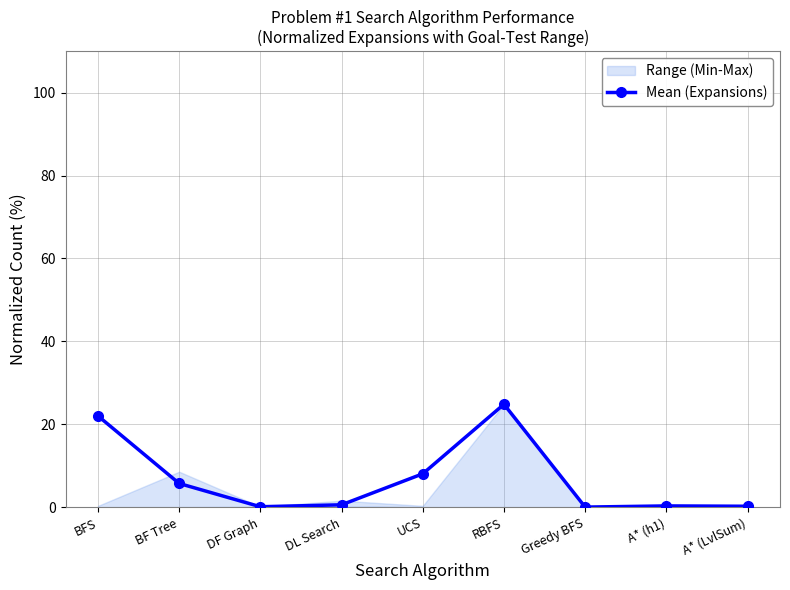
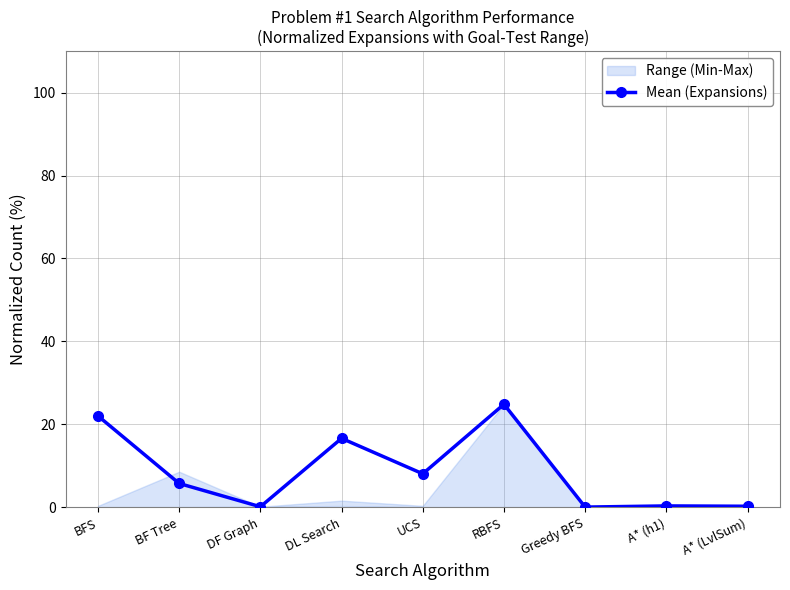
  {
    "Mean (Expansions)": {
      "BFS": 22,
      "BF Tree": 6,
-     "DL Search": 1,
+     "DL Search": 17,
      "UCS": 8
    }
  }
